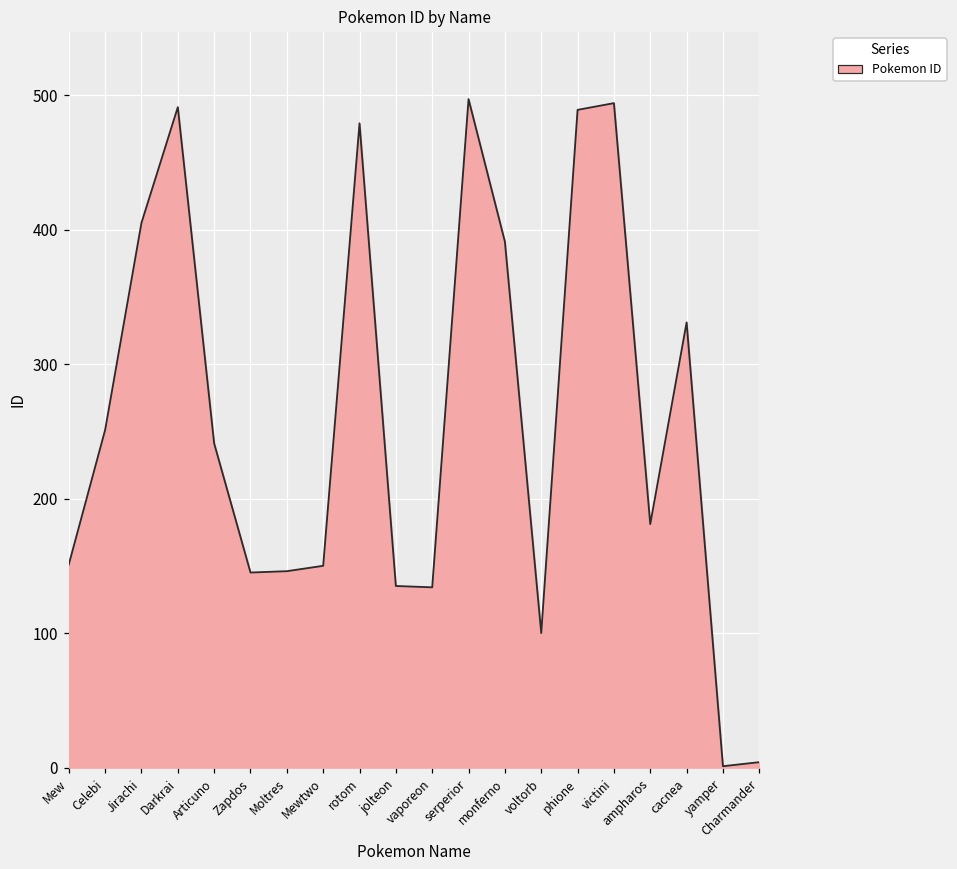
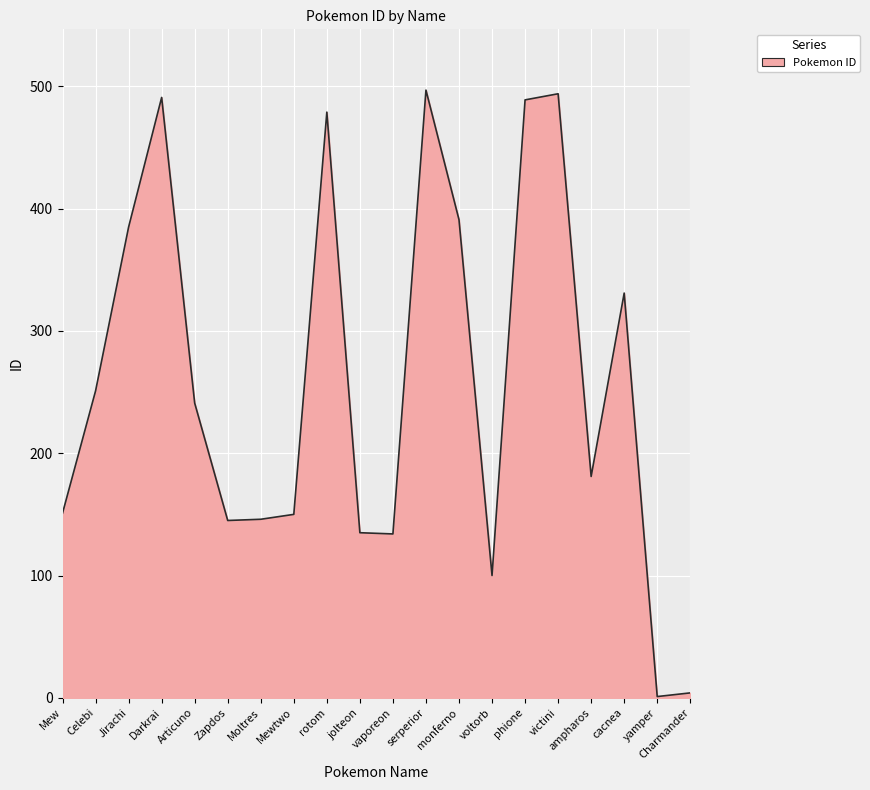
  {
    "Mew": 151,
    "Celebi": 251,
-   "Jirachi": 405,
+   "Jirachi": 385,
    "Darkrai": 491,
    "Articuno": 241,
    "Zapdos": 145,
    "Moltres": 146,
    "Mewtwo": 150,
    "rotom": 479,
    "jolteon": 135,
    "vaporeon": 134,
    "serperior": 497,
    "monferno": 391,
    "voltorb": 100,
    "phione": 489,
    "victini": 494,
    "ampharos": 181,
    "cacnea": 331,
    "yamper": 1,
    "Charmander": 4
  }
